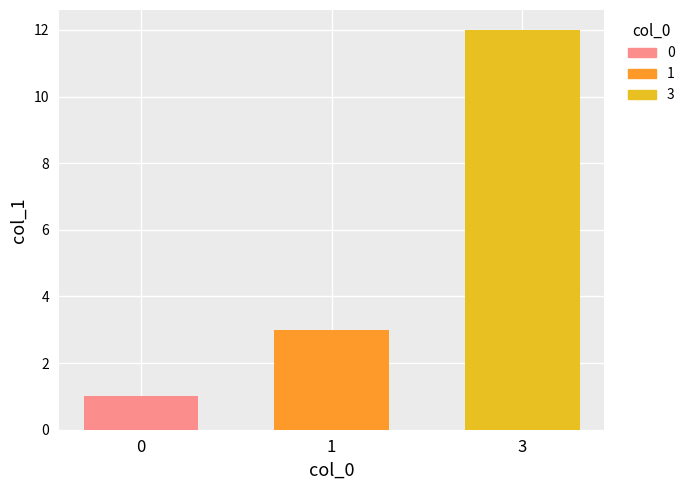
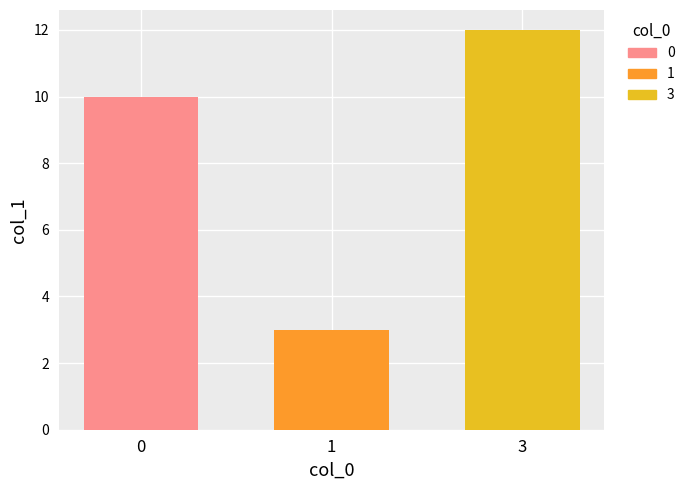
  {
-   "0": 1,
+   "0": 10,
    "1": 3,
    "3": 12
  }
